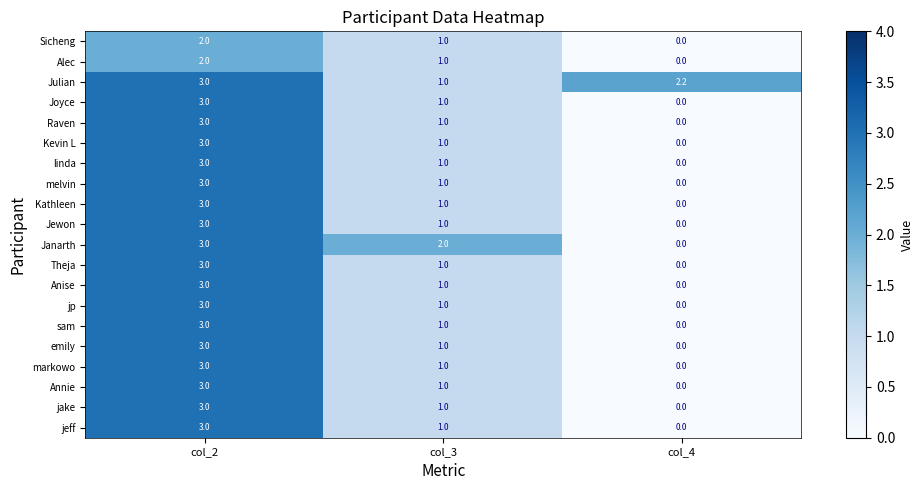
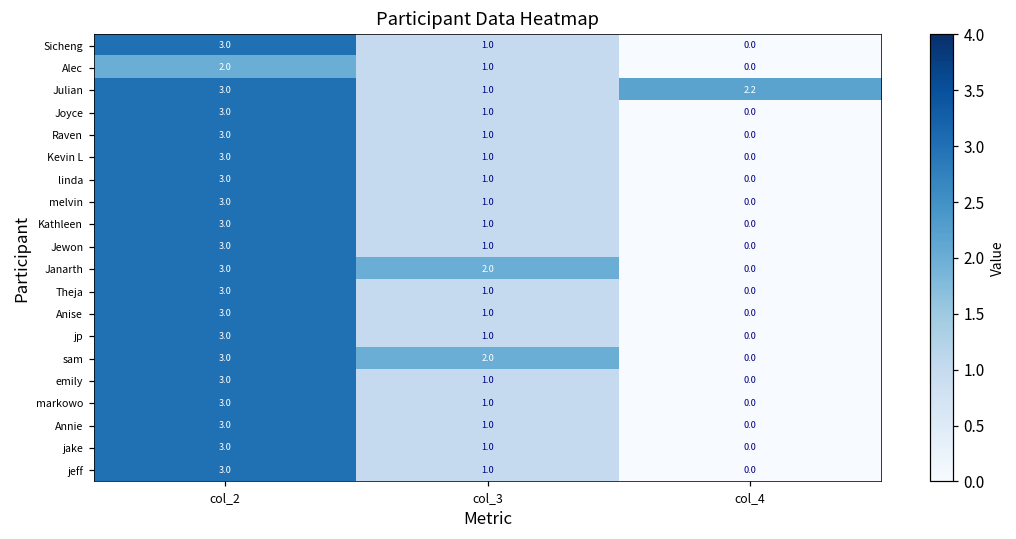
  {
    "Sicheng": {
-     "col_2": 2.0,
+     "col_2": 3.0,
      "col_3": 1.0,
      "col_4": 0.0
    },
    "Alec": {
      "col_2": 2.0,
      "col_3": 1.0,
      "col_4": 0.0
    },
    "Julian": {
      "col_2": 3.0,
      "col_3": 1.0,
      "col_4": 2.2
    },
    "Joyce": {
      "col_2": 3.0,
      "col_3": 1.0,
      "col_4": 0.0
    },
    "Raven": {
      "col_2": 3.0,
      "col_3": 1.0,
      "col_4": 0.0
    },
    "Kevin L": {
      "col_2": 3.0,
      "col_3": 1.0,
      "col_4": 0.0
    },
    "linda": {
      "col_2": 3.0,
      "col_3": 1.0,
      "col_4": 0.0
    },
    "melvin": {
      "col_2": 3.0,
      "col_3": 1.0,
      "col_4": 0.0
    },
    "Kathleen": {
      "col_2": 3.0,
      "col_3": 1.0,
      "col_4": 0.0
    },
    "Jewon": {
      "col_2": 3.0,
      "col_3": 1.0,
      "col_4": 0.0
    },
    "Janarth": {
      "col_2": 3.0,
      "col_3": 2.0,
      "col_4": 0.0
    },
    "Theja": {
      "col_2": 3.0,
      "col_3": 1.0,
      "col_4": 0.0
    },
    "Anise": {
      "col_2": 3.0,
      "col_3": 1.0,
      "col_4": 0.0
    },
    "jp": {
      "col_2": 3.0,
      "col_3": 1.0,
      "col_4": 0.0
    },
    "sam": {
      "col_2": 3.0,
-     "col_3": 1.0,
+     "col_3": 2.0,
      "col_4": 0.0
    },
    "emily": {
      "col_2": 3.0,
      "col_3": 1.0,
      "col_4": 0.0
    },
    "markowo": {
      "col_2": 3.0,
      "col_3": 1.0,
      "col_4": 0.0
    },
    "Annie": {
      "col_2": 3.0,
      "col_3": 1.0,
      "col_4": 0.0
    },
    "jake": {
      "col_2": 3.0,
      "col_3": 1.0,
      "col_4": 0.0
    },
    "jeff": {
      "col_2": 3.0,
      "col_3": 1.0,
      "col_4": 0.0
    }
  }
